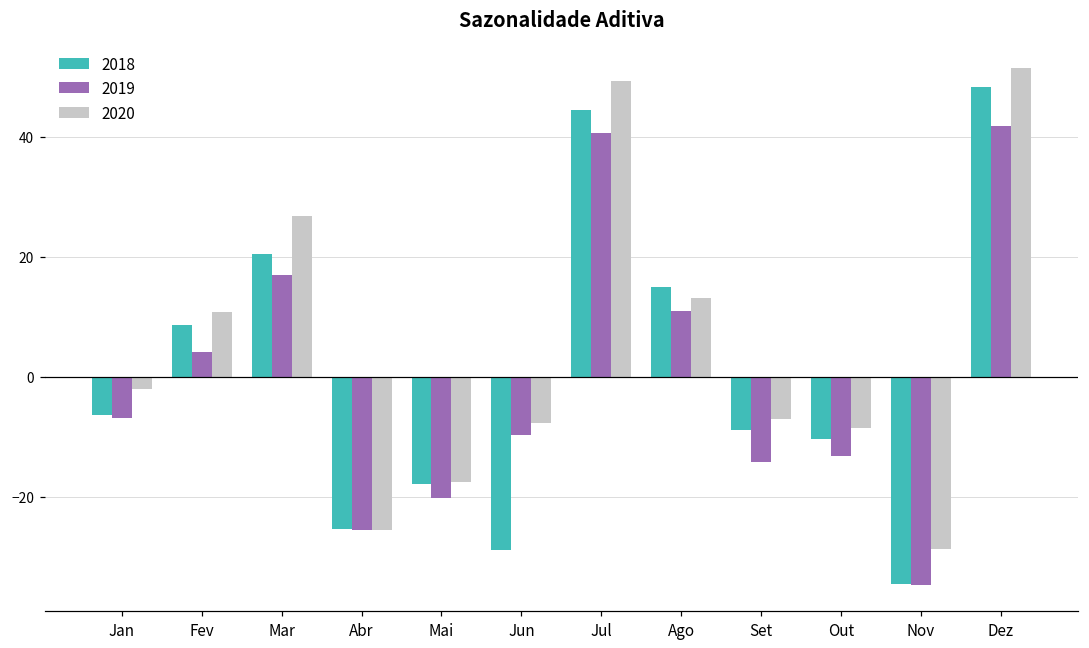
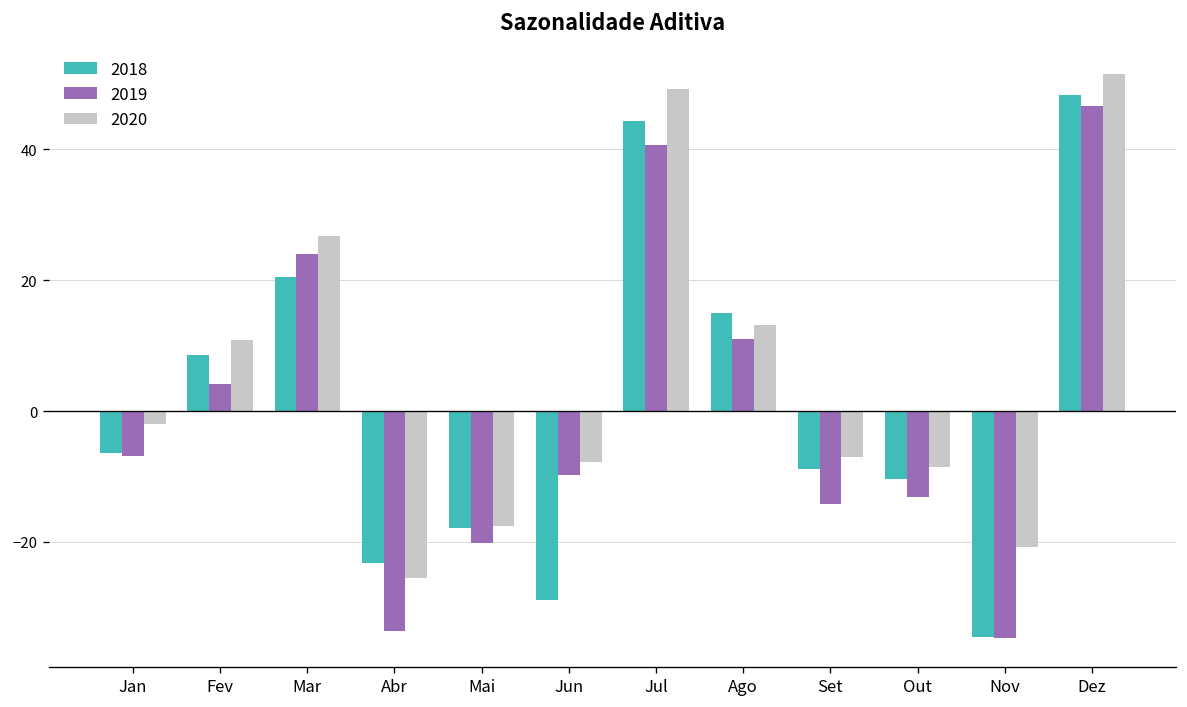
  {
    "2018": {
      "Jan": -6,
      "Fev": 9,
      "Mar": 20,
-     "Abr": -25,
+     "Abr": -23,
      "Mai": -18,
      "Jun": -29,
      "Jul": 44,
      "Ago": 15,
      "Set": -9,
      "Out": -10,
      "Nov": -35,
      "Dez": 48
    },
    "2019": {
      "Jan": -7,
      "Fev": 4,
-     "Mar": 17,
-     "Abr": -26,
+     "Mar": 24,
+     "Abr": -34,
      "Mai": -20,
      "Jun": -10,
      "Jul": 41,
      "Ago": 11,
      "Set": -14,
      "Out": -13,
      "Nov": -35,
-     "Dez": 42
+     "Dez": 47
    },
    "2020": {
      "Jan": -2,
      "Fev": 11,
      "Mar": 27,
      "Abr": -26,
      "Mai": -18,
      "Jun": -8,
      "Jul": 49,
      "Ago": 13,
      "Set": -7,
      "Out": -9,
-     "Nov": -29,
+     "Nov": -21,
      "Dez": 52
    }
  }
